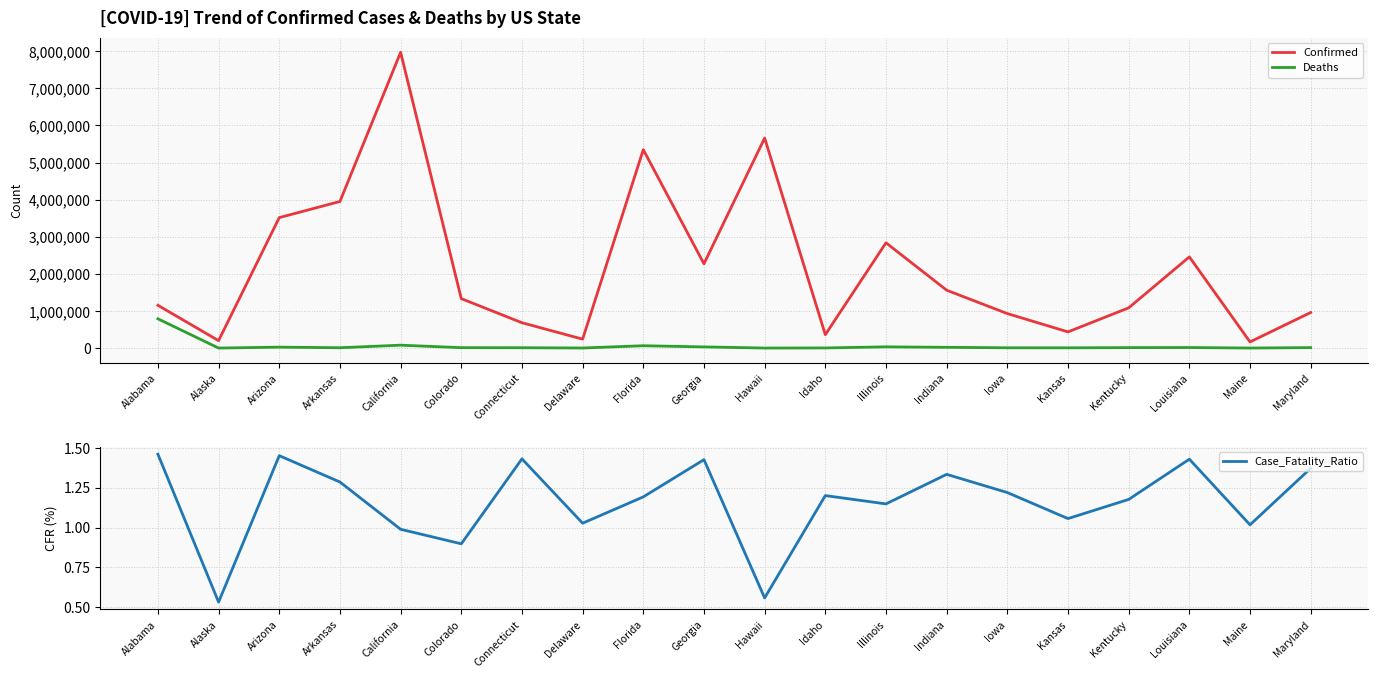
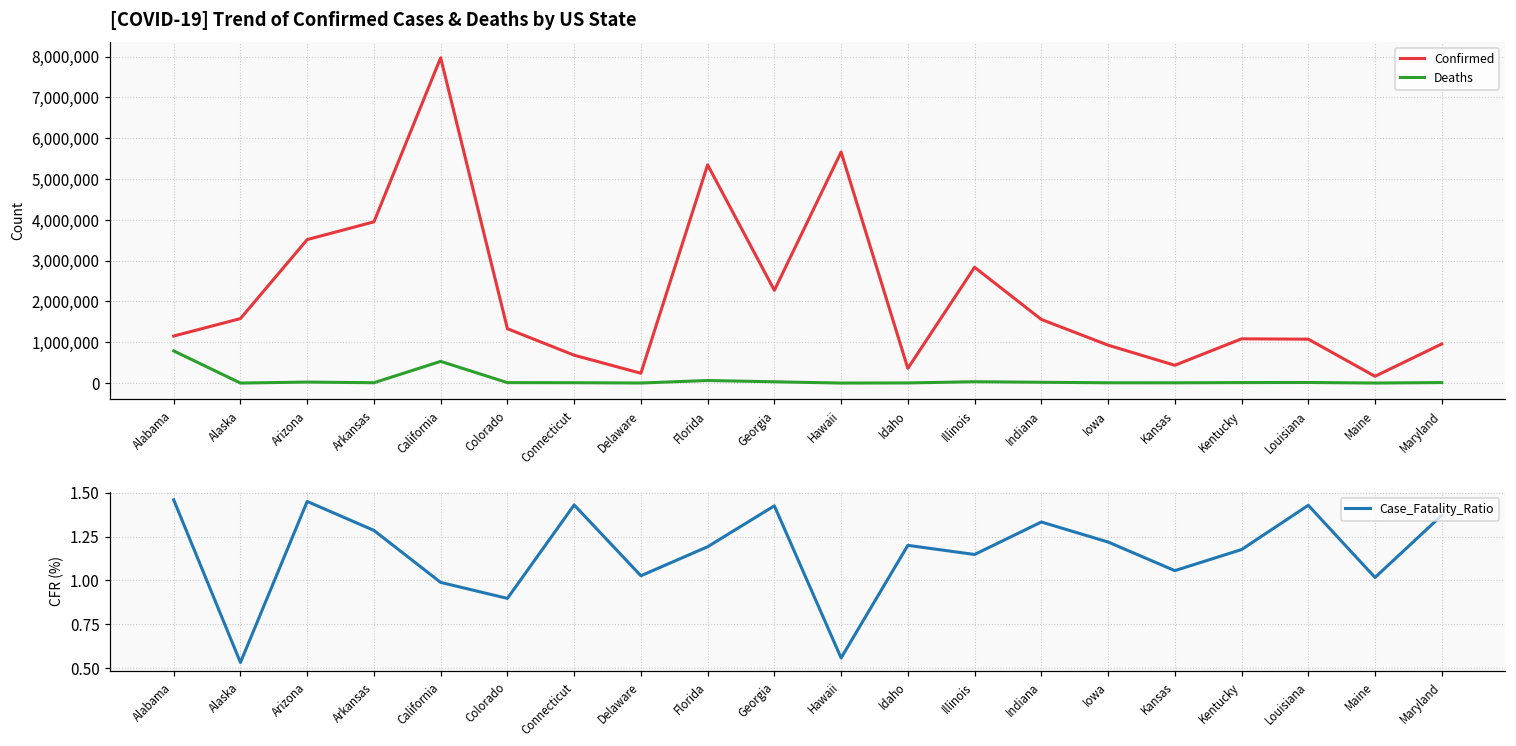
  {
    "[COVID-19] Trend of Confirmed Cases & Deaths by US State": {
      "Confirmed": {
        "Alabama": "1,200,000",
-       "Alaska": "200,000",
+       "Alaska": "1,600,000",
        "Arizona": "3,500,000",
        "Arkansas": "4,000,000",
        "California": "8,000,000",
        "Colorado": "1,300,000",
        "Connecticut": "700,000",
        "Delaware": "200,000",
        "Florida": "5,300,000",
        "Georgia": "2,300,000",
        "Hawaii": "5,700,000",
        "Idaho": "400,000",
        "Illinois": "2,800,000",
        "Indiana": "1,600,000",
        "Iowa": "900,000",
        "Kansas": "400,000",
        "Kentucky": "1,100,000",
-       "Louisiana": "2,500,000",
+       "Louisiana": "1,100,000",
        "Maine": "200,000",
        "Maryland": "1,000,000"
      },
      "Deaths": {
        "Alabama": "800,000",
        "Alaska": "0",
        "Arizona": "0",
        "Arkansas": "0",
-       "California": "100,000",
+       "California": "500,000",
        "Colorado": "0",
        "Connecticut": "0",
        "Delaware": "0",
        "Florida": "100,000",
        "Georgia": "0",
        "Hawaii": "0",
        "Idaho": "0",
        "Illinois": "0",
        "Indiana": "0",
        "Iowa": "0",
        "Kansas": "0",
        "Kentucky": "0",
        "Louisiana": "0",
        "Maine": "0",
        "Maryland": "0"
      }
    }
  }
